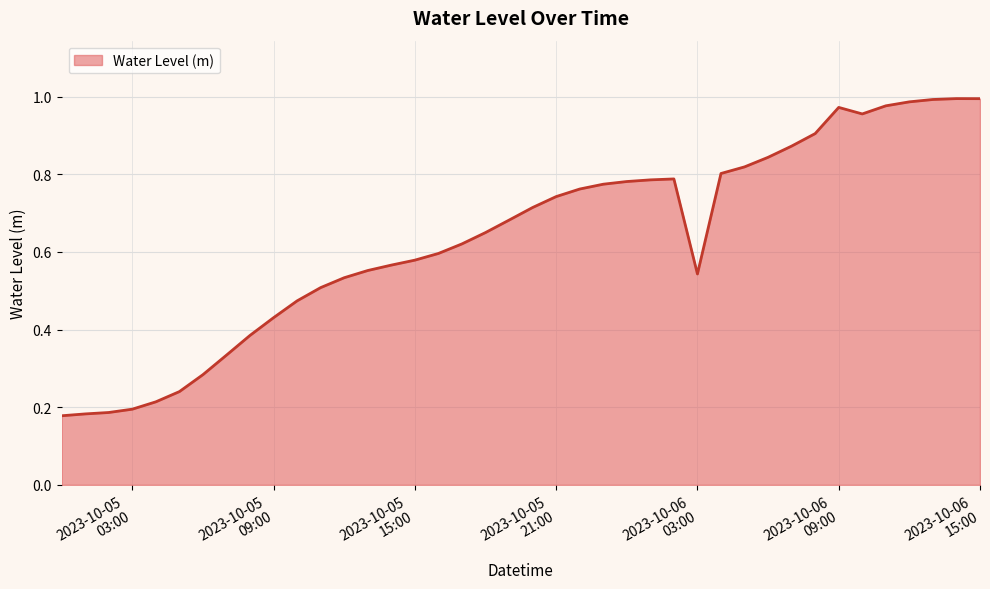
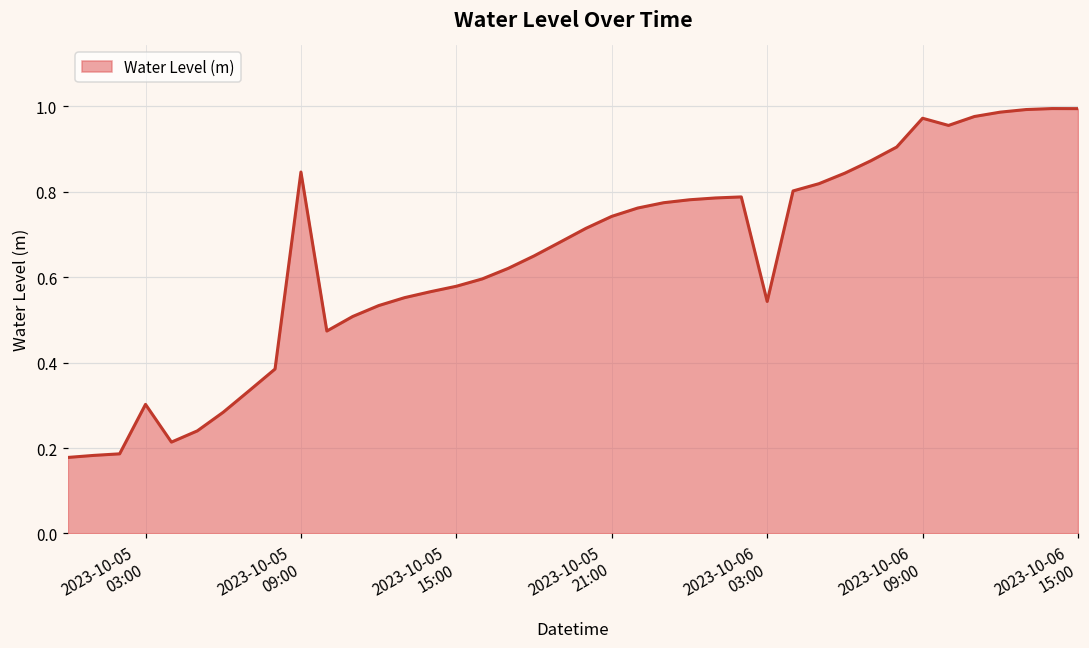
  {
-   "2023-10-05 03:00": 0.19,
-   "2023-10-05 09:00": 0.43,
+   "2023-10-05 03:00": 0.30,
+   "2023-10-05 09:00": 0.85,
    "2023-10-05 15:00": 0.58,
    "2023-10-05 21:00": 0.74,
    "2023-10-06 03:00": 0.54,
    "2023-10-06 09:00": 0.97,
    "2023-10-06 15:00": 0.99
  }
